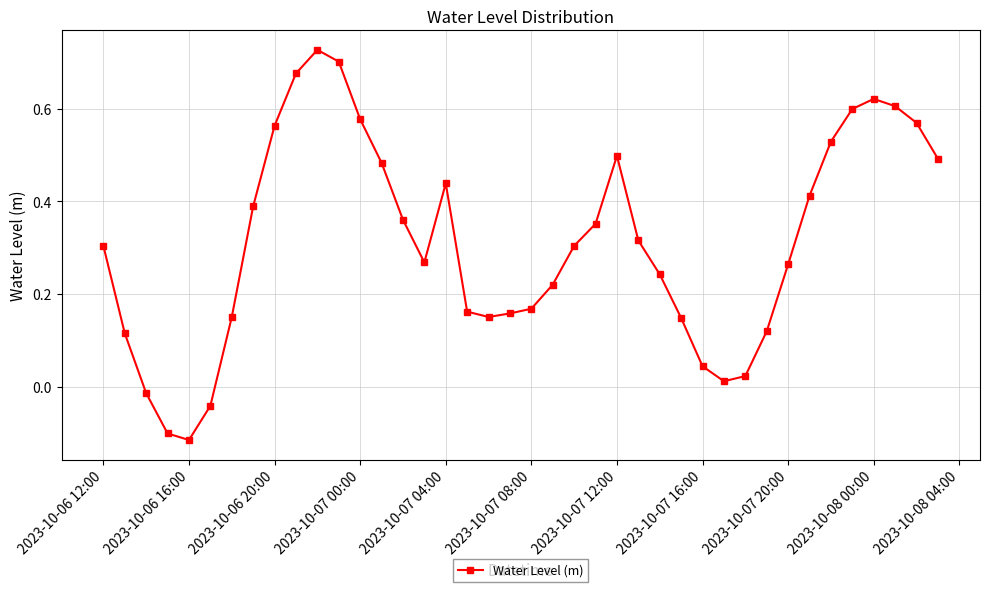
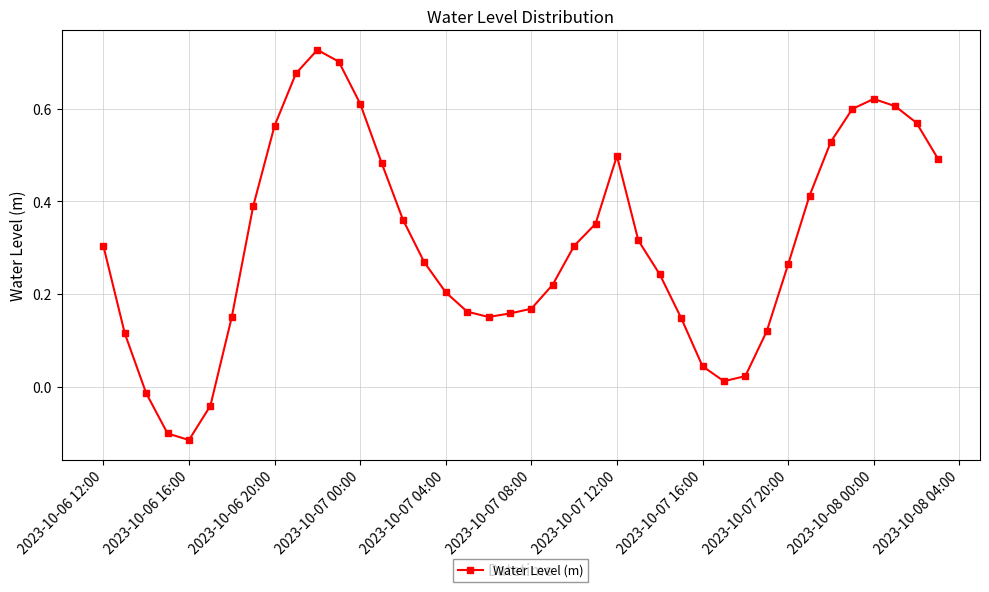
  {
    "2023-10-06 12:00": 0.30,
    "2023-10-06 16:00": -0.12,
    "2023-10-06 20:00": 0.56,
-   "2023-10-07 00:00": 0.58,
-   "2023-10-07 04:00": 0.44,
+   "2023-10-07 00:00": 0.61,
+   "2023-10-07 04:00": 0.20,
    "2023-10-07 08:00": 0.17,
    "2023-10-07 12:00": 0.50,
    "2023-10-07 16:00": 0.04,
    "2023-10-07 20:00": 0.26,
    "2023-10-08 00:00": 0.62
  }
